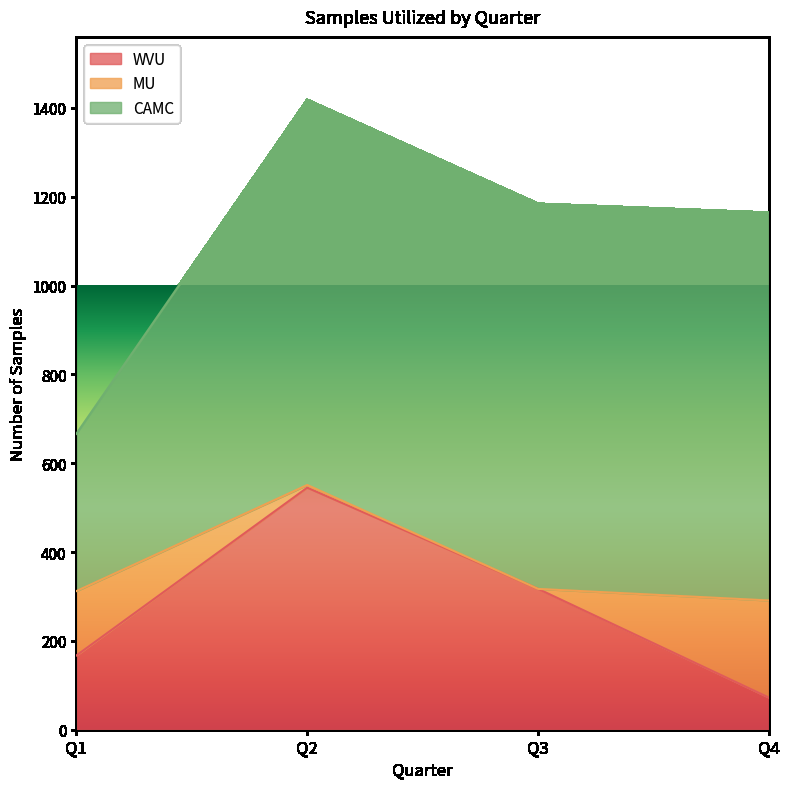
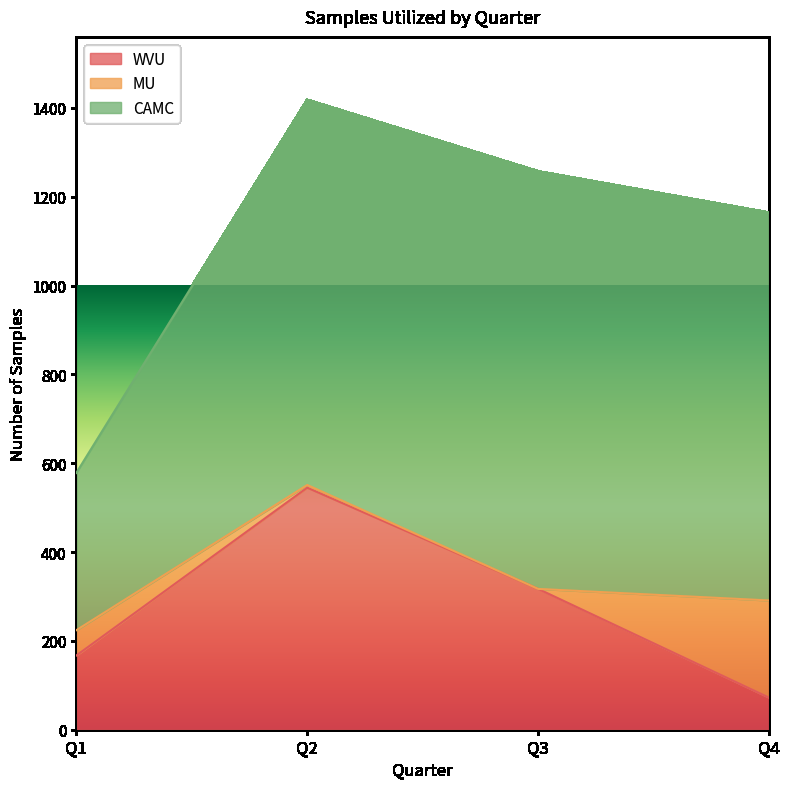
  {
    "WVU": {
      "Q1": 170,
      "Q2": 550,
      "Q4": 70
    },
    "MU": {
-     "Q1": 150,
+     "Q1": 60,
      "Q2": 10,
      "Q4": 220
    },
    "CAMC": {
      "Q1": 350,
      "Q2": 870,
-     "Q3": 870,
+     "Q3": 940,
      "Q4": 870
    }
  }
